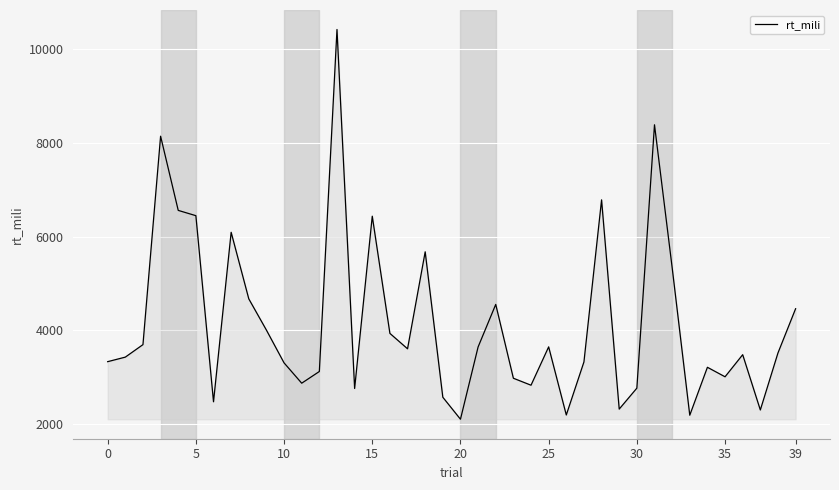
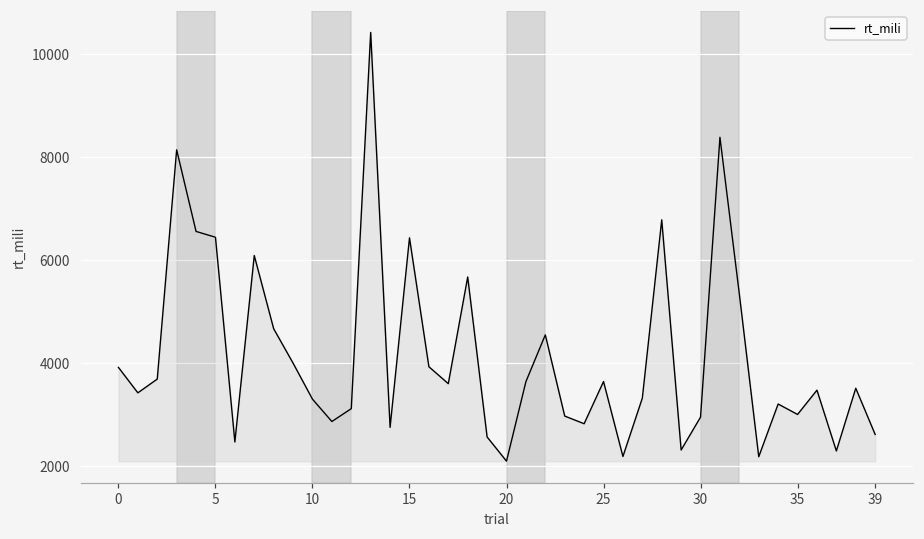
  {
-   "0": 3300,
+   "0": 3900,
    "5": 6400,
    "10": 3300,
    "15": 6400,
    "20": 2100,
    "25": 3600,
-   "30": 2800,
+   "30": 3000,
    "35": 3000,
-   "39": 4500
+   "39": 2600
  }
